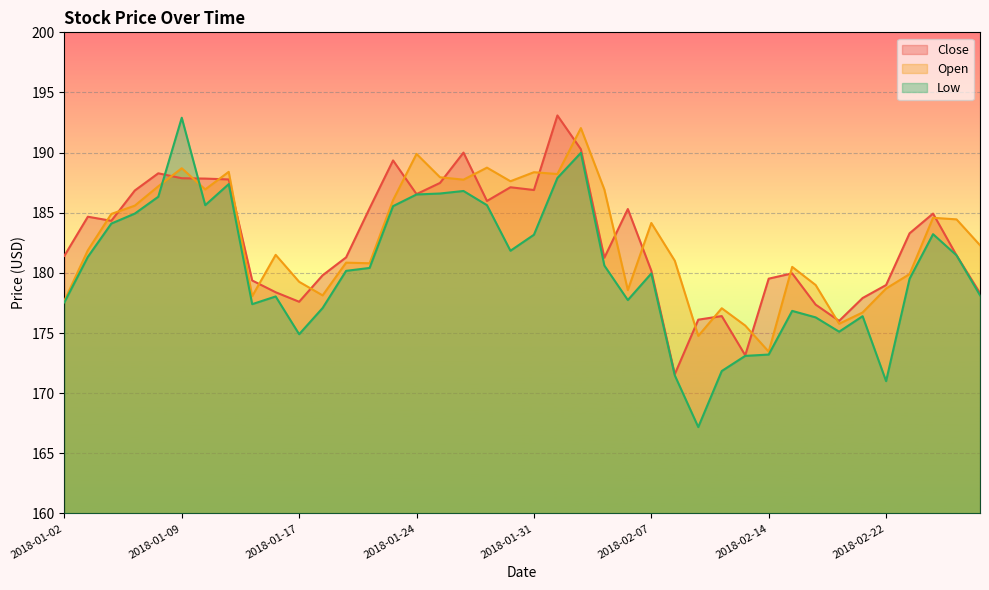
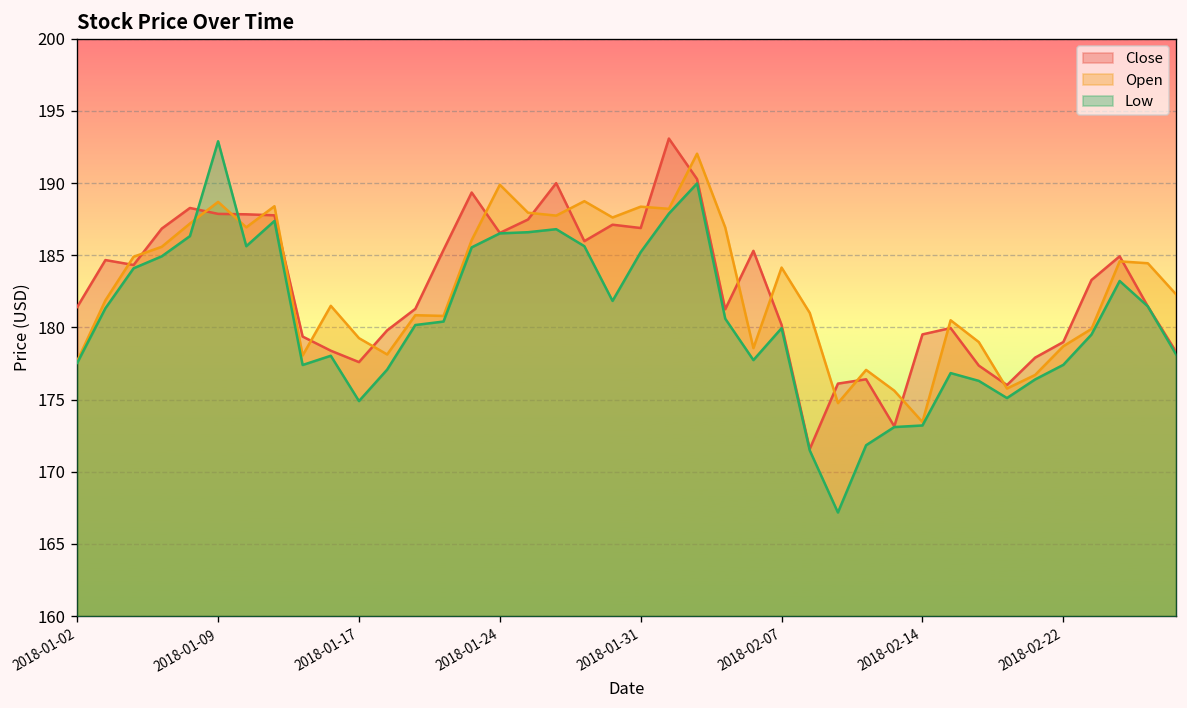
  {
    "Low": {
      "2018-01-09": 192.9,
      "2018-01-17": 174.9,
-     "2018-01-31": 183.2,
+     "2018-01-31": 185.2,
      "2018-02-07": 180.0,
      "2018-02-14": 173.2,
-     "2018-02-22": 171.0
+     "2018-02-22": 177.4
    }
  }
